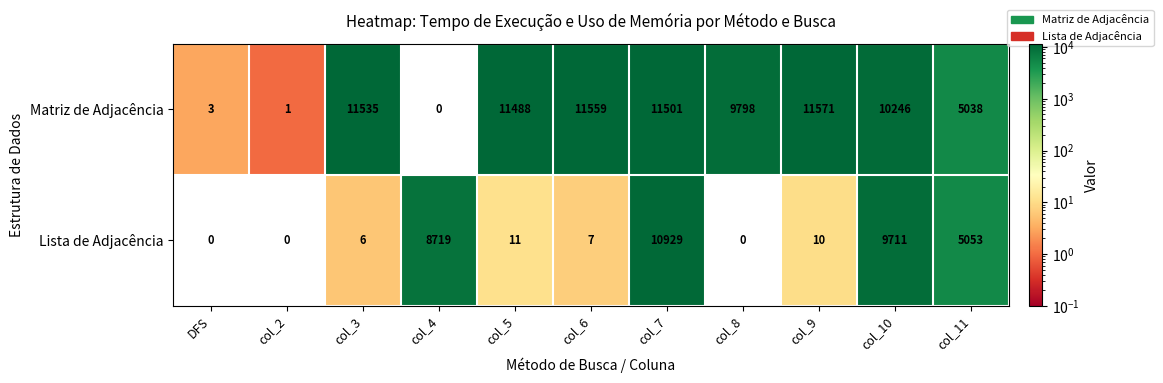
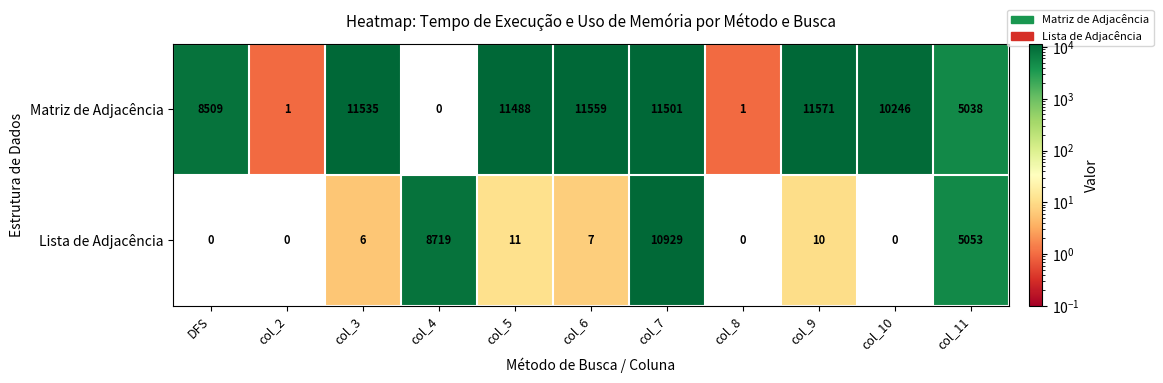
  {
    "Matriz de Adjacência": {
-     "DFS": 3,
+     "DFS": 8509,
      "col_2": 1,
      "col_3": 11535,
      "col_4": 0,
      "col_5": 11488,
      "col_6": 11559,
      "col_7": 11501,
-     "col_8": 9798,
+     "col_8": 1,
      "col_9": 11571,
      "col_10": 10246,
      "col_11": 5038
    },
    "Lista de Adjacência": {
      "DFS": 0,
      "col_2": 0,
      "col_3": 6,
      "col_4": 8719,
      "col_5": 11,
      "col_6": 7,
      "col_7": 10929,
      "col_8": 0,
      "col_9": 10,
-     "col_10": 9711,
+     "col_10": 0,
      "col_11": 5053
    }
  }
